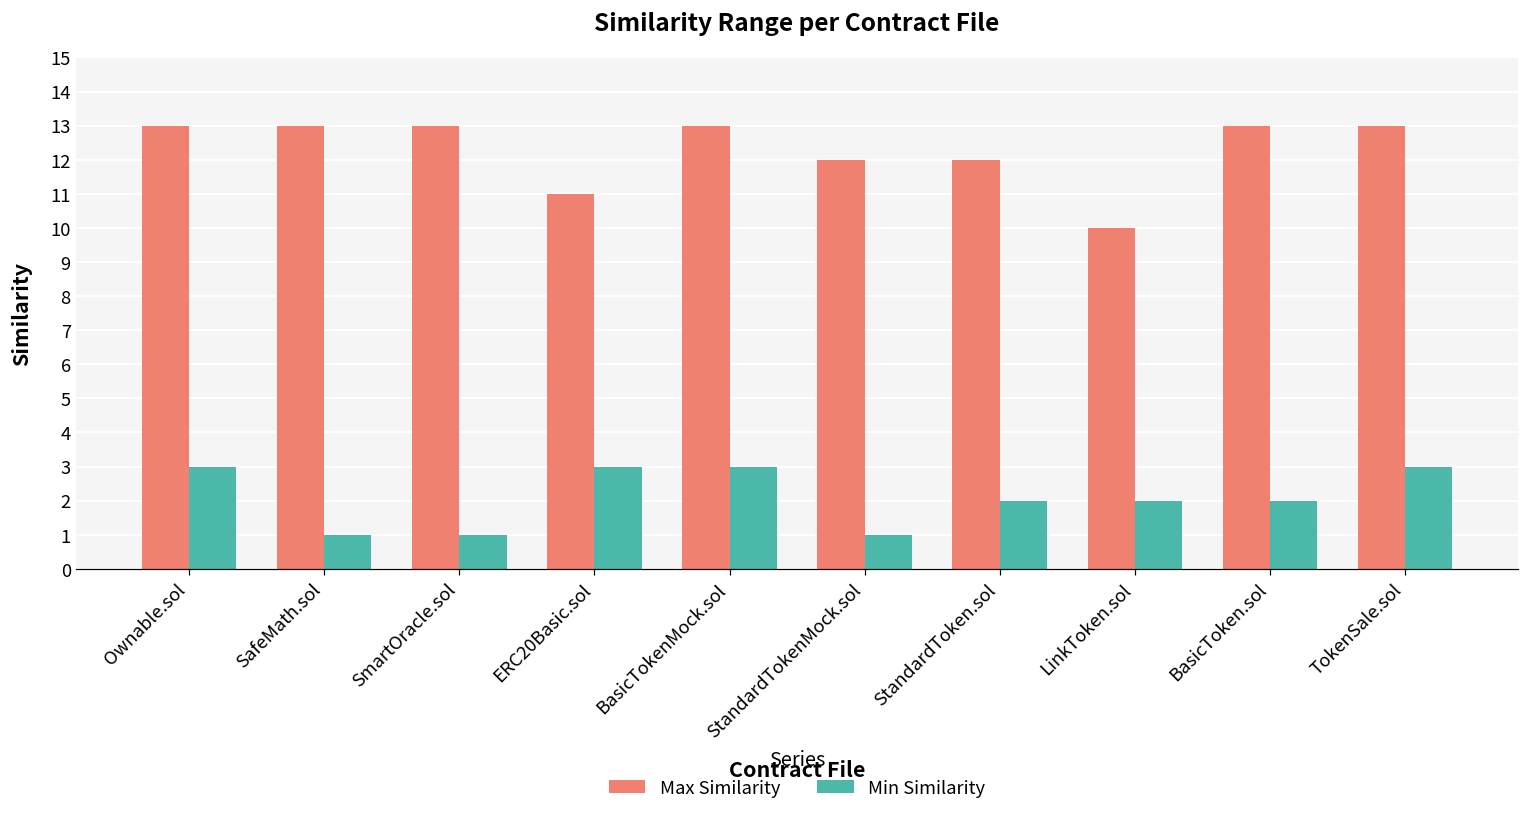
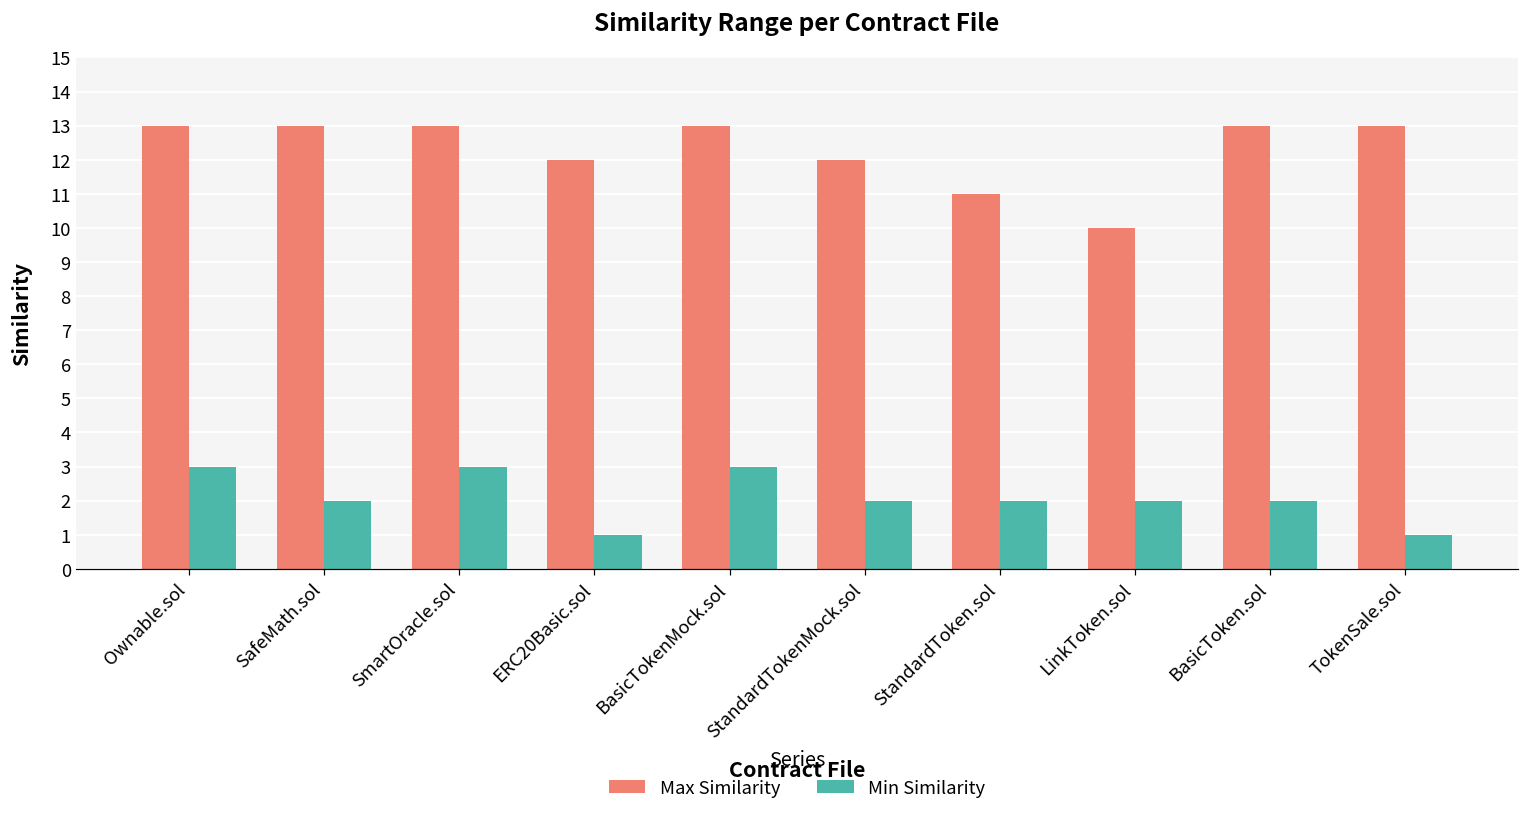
  {
    "Max Similarity": {
      "Ownable.sol": 13,
      "SafeMath.sol": 13,
      "SmartOracle.sol": 13,
-     "ERC20Basic.sol": 11,
+     "ERC20Basic.sol": 12,
      "BasicTokenMock.sol": 13,
      "StandardTokenMock.sol": 12,
-     "StandardToken.sol": 12,
+     "StandardToken.sol": 11,
      "LinkToken.sol": 10,
      "BasicToken.sol": 13,
      "TokenSale.sol": 13
    },
    "Min Similarity": {
      "Ownable.sol": 3,
-     "SafeMath.sol": 1,
-     "SmartOracle.sol": 1,
-     "ERC20Basic.sol": 3,
+     "SafeMath.sol": 2,
+     "SmartOracle.sol": 3,
+     "ERC20Basic.sol": 1,
      "BasicTokenMock.sol": 3,
-     "StandardTokenMock.sol": 1,
+     "StandardTokenMock.sol": 2,
      "StandardToken.sol": 2,
      "LinkToken.sol": 2,
      "BasicToken.sol": 2,
-     "TokenSale.sol": 3
+     "TokenSale.sol": 1
    }
  }
